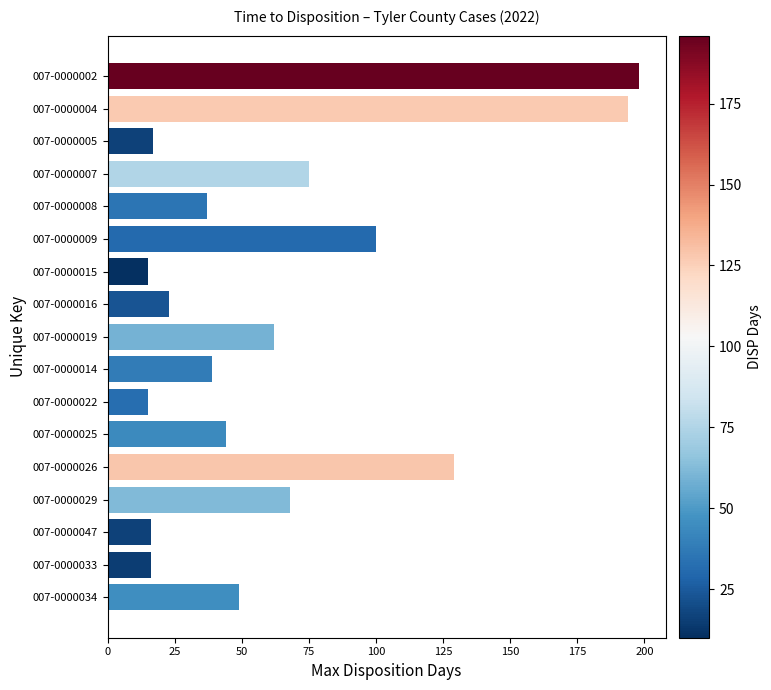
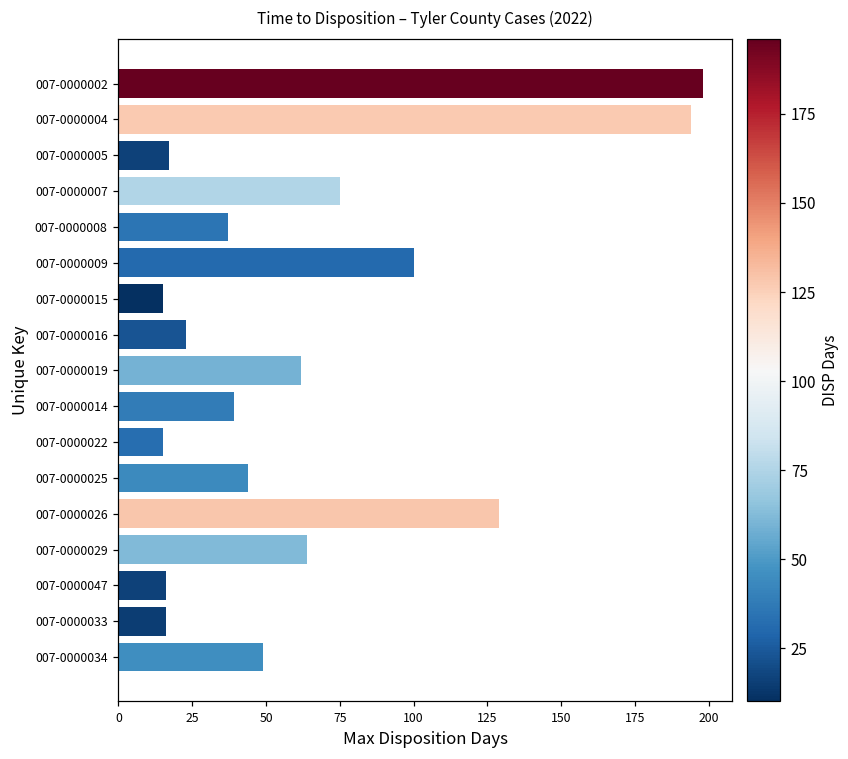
  {
    "007-0000002": 198,
    "007-0000004": 194,
    "007-0000005": 17,
    "007-0000007": 75,
    "007-0000008": 37,
    "007-0000015": 15,
    "007-0000016": 23,
    "007-0000019": 62,
    "007-0000014": 39,
    "007-0000022": 15,
    "007-0000025": 44,
    "007-0000026": 129,
-   "007-0000029": 68,
+   "007-0000029": 64,
    "007-0000047": 16,
    "007-0000033": 16,
    "007-0000034": 49
  }
